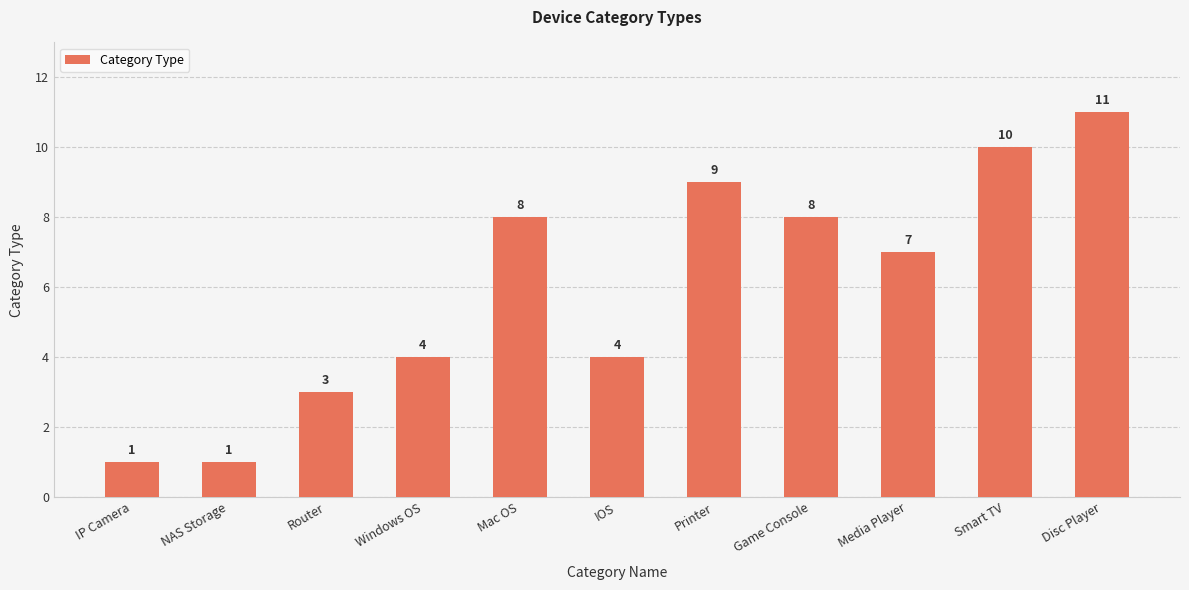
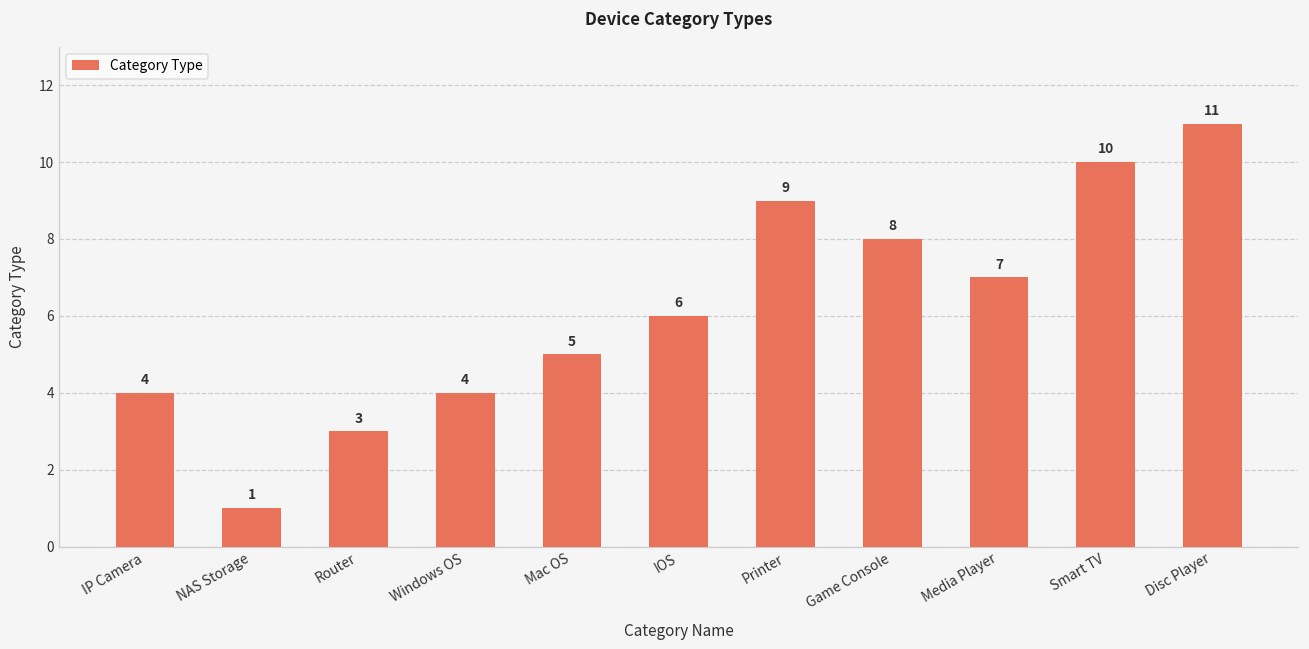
  {
-   "IP Camera": 1,
+   "IP Camera": 4,
    "NAS Storage": 1,
    "Router": 3,
    "Windows OS": 4,
-   "Mac OS": 8,
-   "IOS": 4,
+   "Mac OS": 5,
+   "IOS": 6,
    "Printer": 9,
    "Game Console": 8,
    "Media Player": 7,
    "Smart TV": 10,
    "Disc Player": 11
  }
